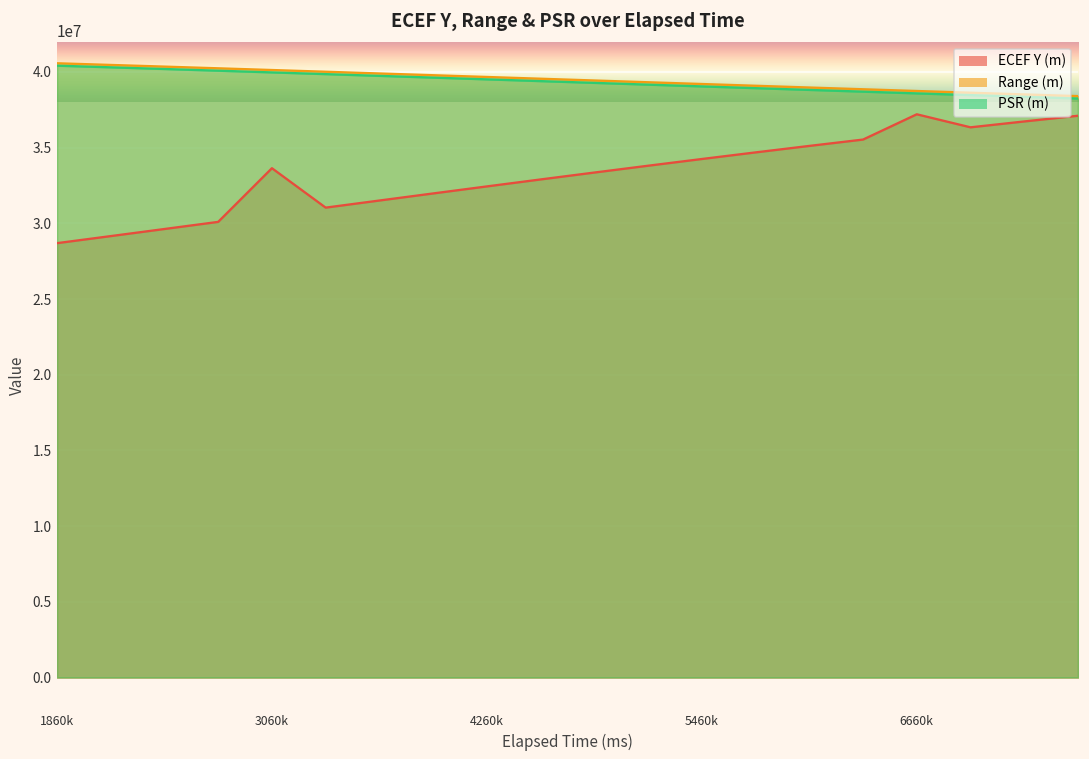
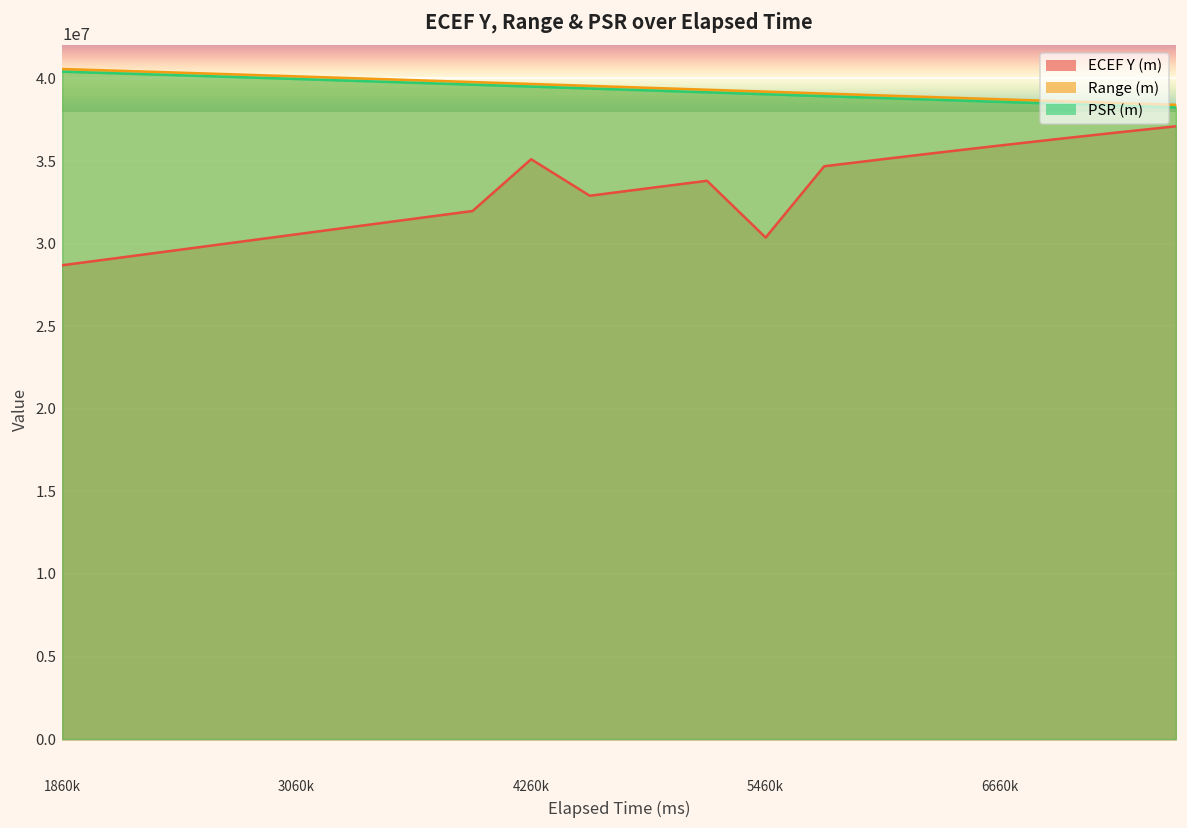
  {
    "ECEF Y (m)": {
      "1860k": 28700000,
-     "3060k": 33600000,
-     "4260k": 32400000,
-     "5460k": 34300000,
-     "6660k": 37200000
+     "3060k": 30600000,
+     "4260k": 35100000,
+     "5460k": 30400000,
+     "6660k": 35900000
    }
  }
